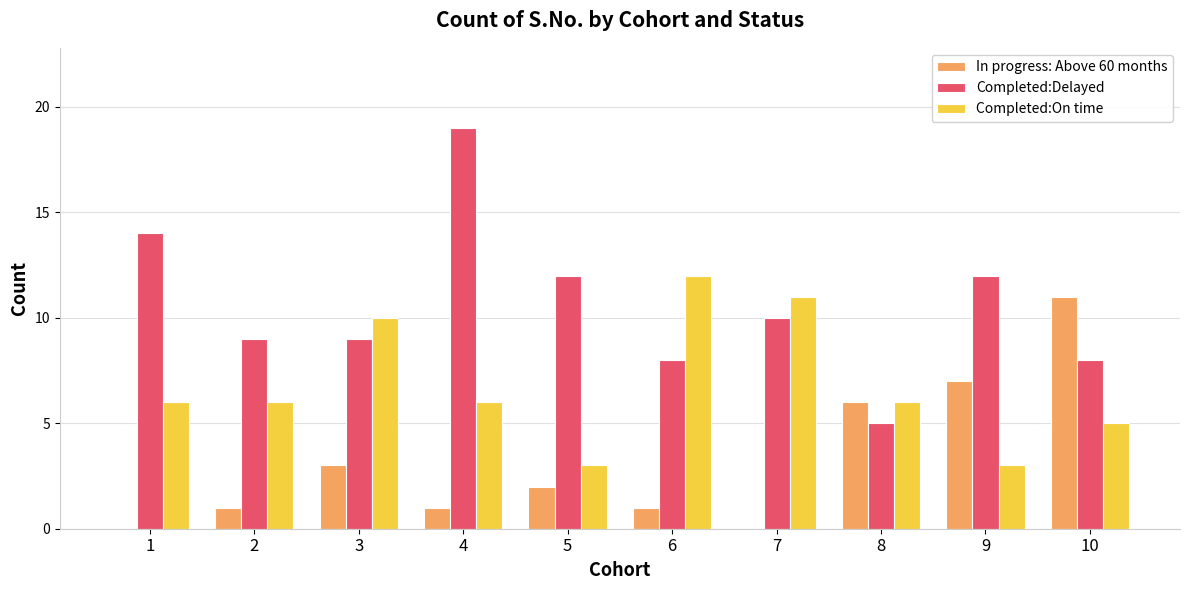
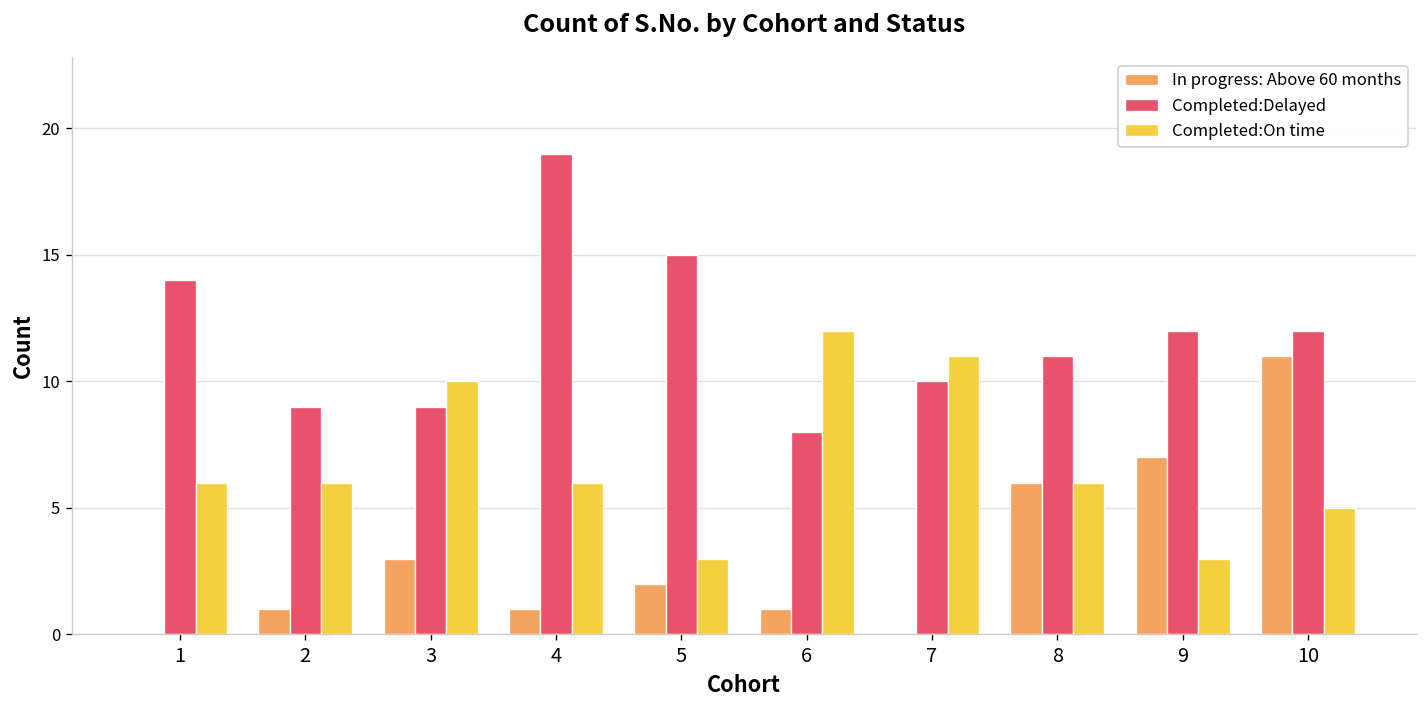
  {
    "Completed:Delayed": {
      "1": 14,
      "2": 9,
      "3": 9,
      "4": 19,
-     "5": 12,
+     "5": 15,
      "6": 8,
      "7": 10,
-     "8": 5,
+     "8": 11,
      "9": 12,
-     "10": 8
+     "10": 12
    }
  }
